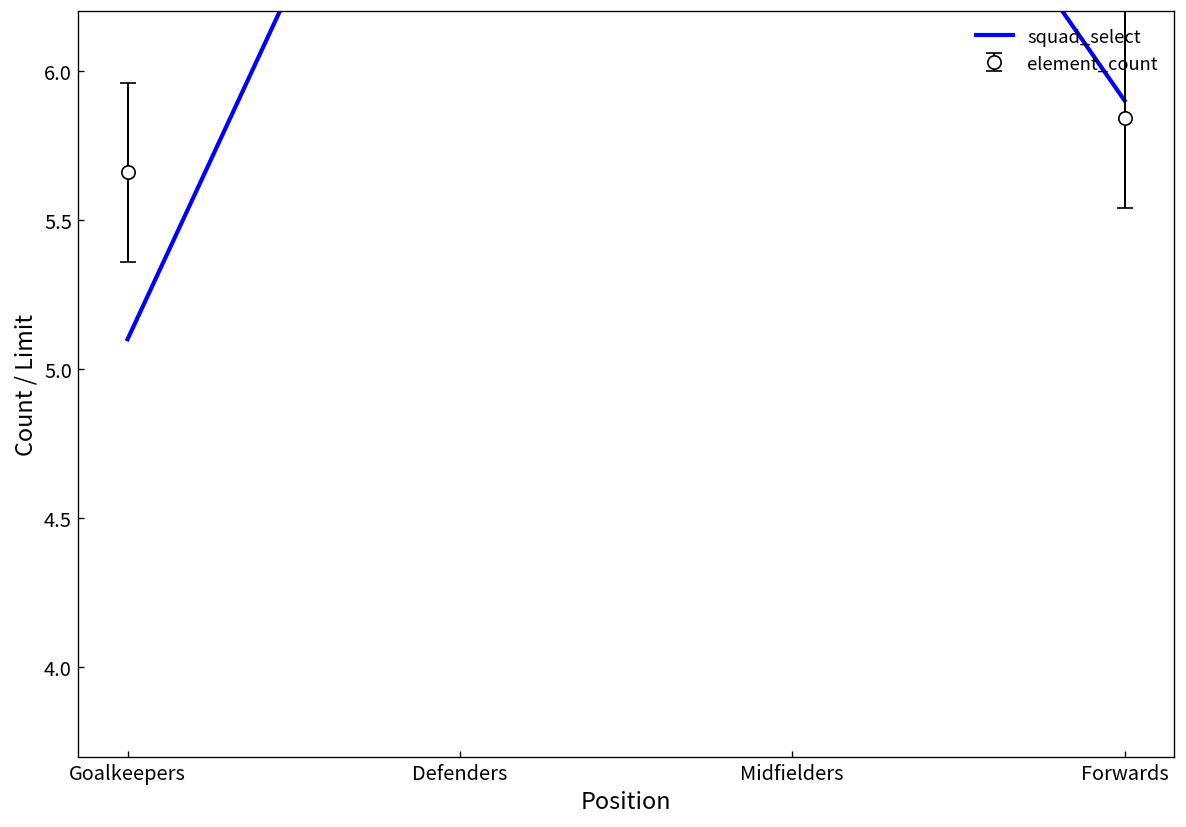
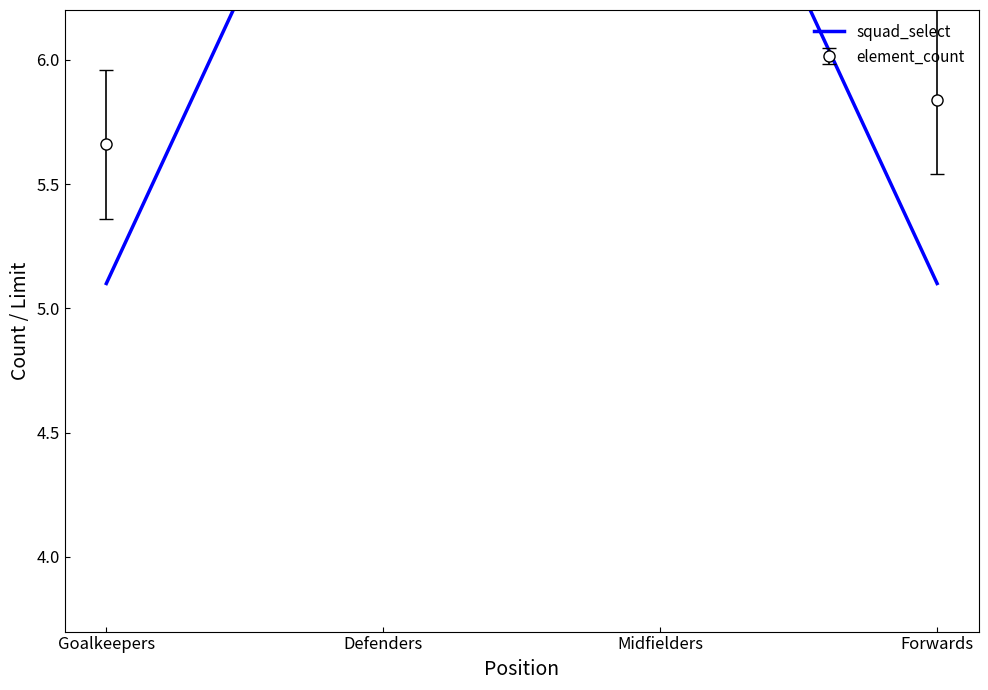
  {
    "squad_select": {
      "Goalkeepers": 5.10,
-     "Forwards": 5.90
+     "Forwards": 5.10
    }
  }
